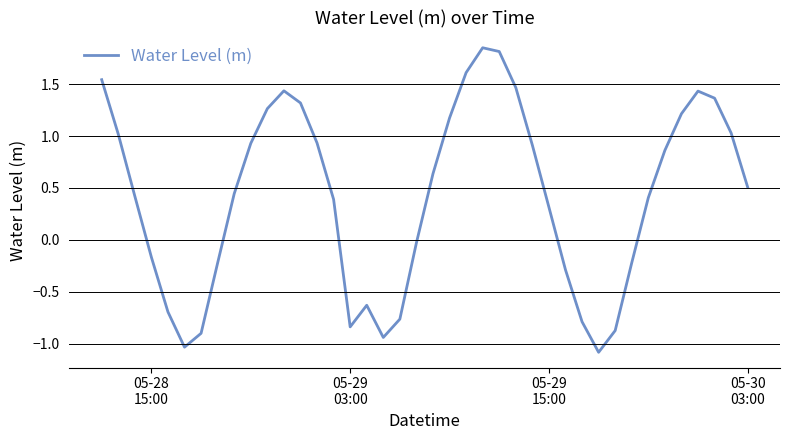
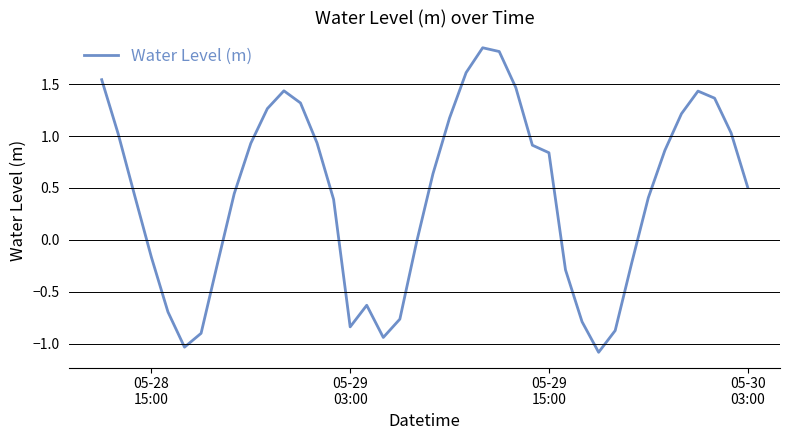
  {
    "05-28 15:00": -0.17,
    "05-29 03:00": -0.84,
-   "05-29 15:00": 0.31,
+   "05-29 15:00": 0.84,
    "05-30 03:00": 0.51
  }
